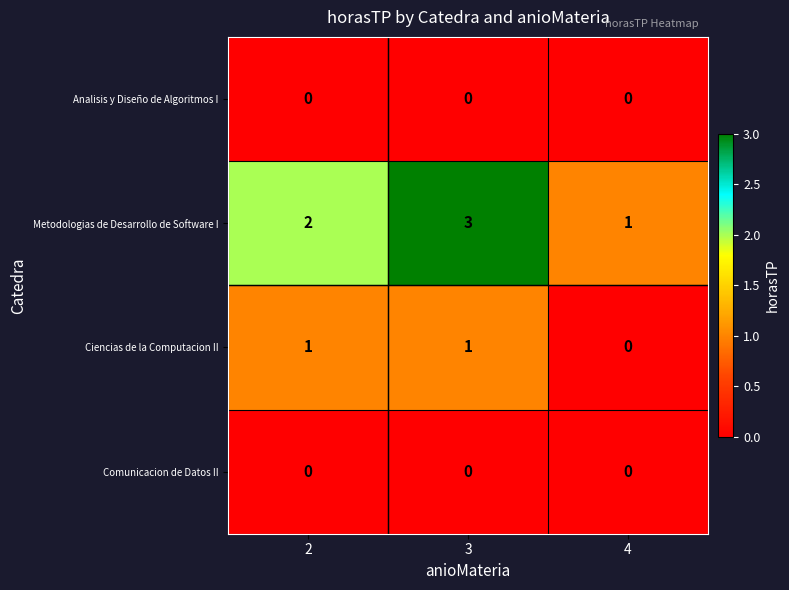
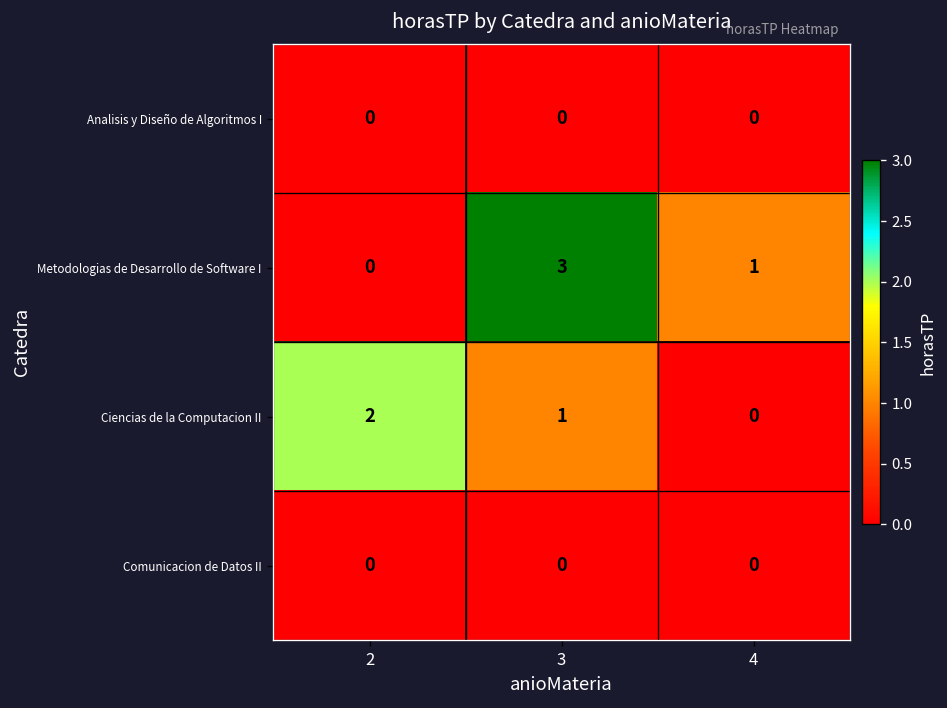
  {
    "Analisis y Diseño de Algoritmos I": {
      "2": 0,
      "3": 0,
      "4": 0
    },
    "Metodologias de Desarrollo de Software I": {
-     "2": 2,
+     "2": 0,
      "3": 3,
      "4": 1
    },
    "Ciencias de la Computacion II": {
-     "2": 1,
+     "2": 2,
      "3": 1,
      "4": 0
    },
    "Comunicacion de Datos II": {
      "2": 0,
      "3": 0,
      "4": 0
    }
  }
